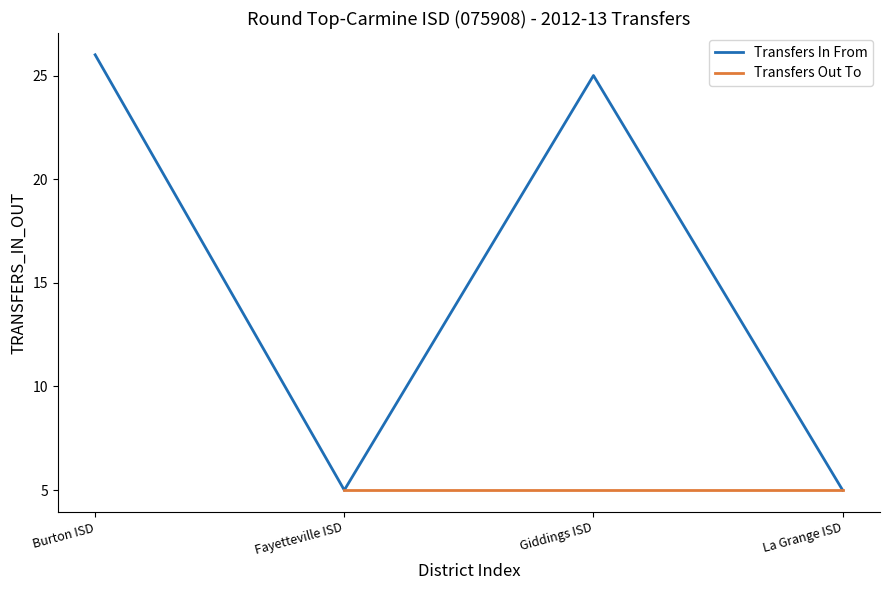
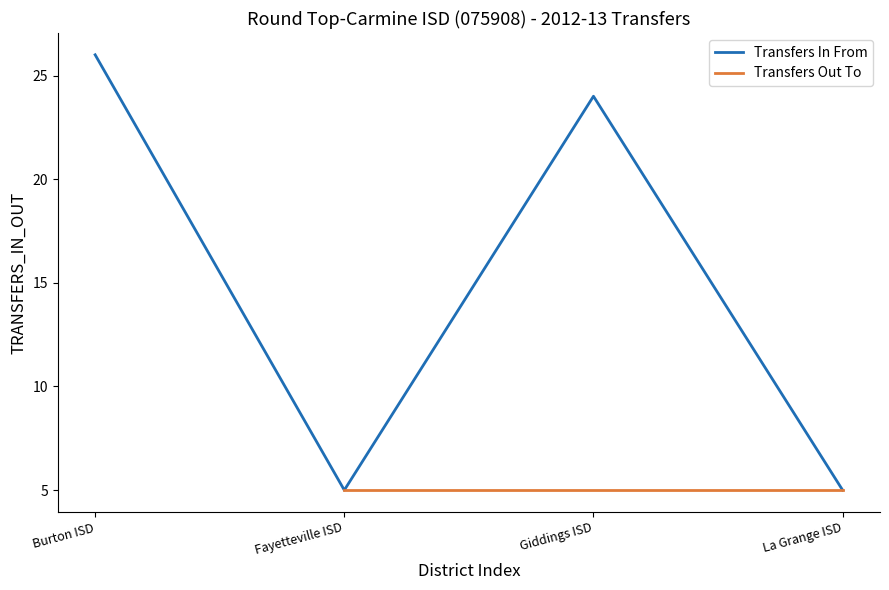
  {
    "Transfers In From": {
      "Burton ISD": 26,
-     "Giddings ISD": 25
+     "Giddings ISD": 24
    }
  }
